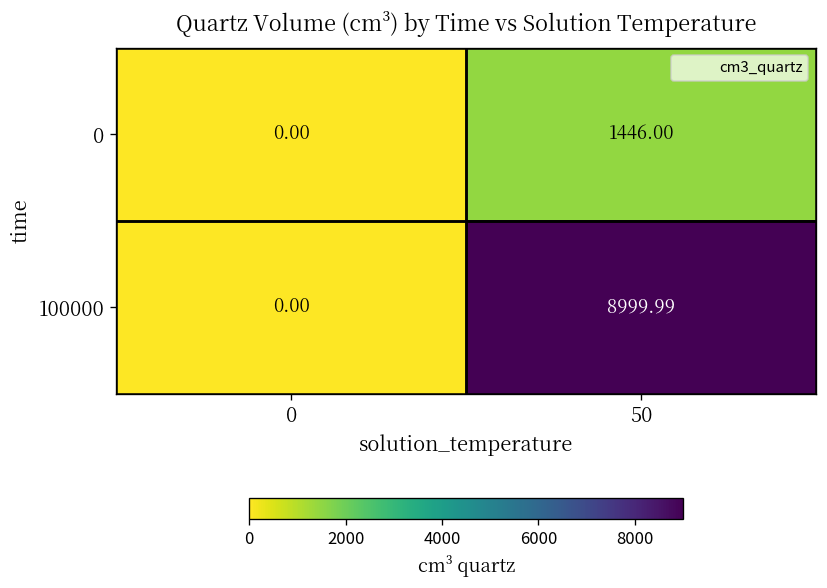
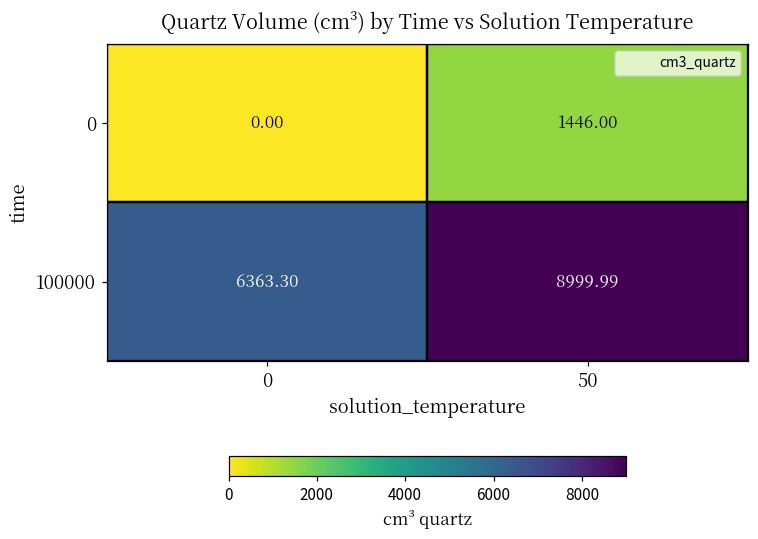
  {
    "0": {
      "0": 0.00,
      "50": 1446.00
    },
    "100000": {
-     "0": 0.00,
+     "0": 6363.30,
      "50": 8999.99
    }
  }
